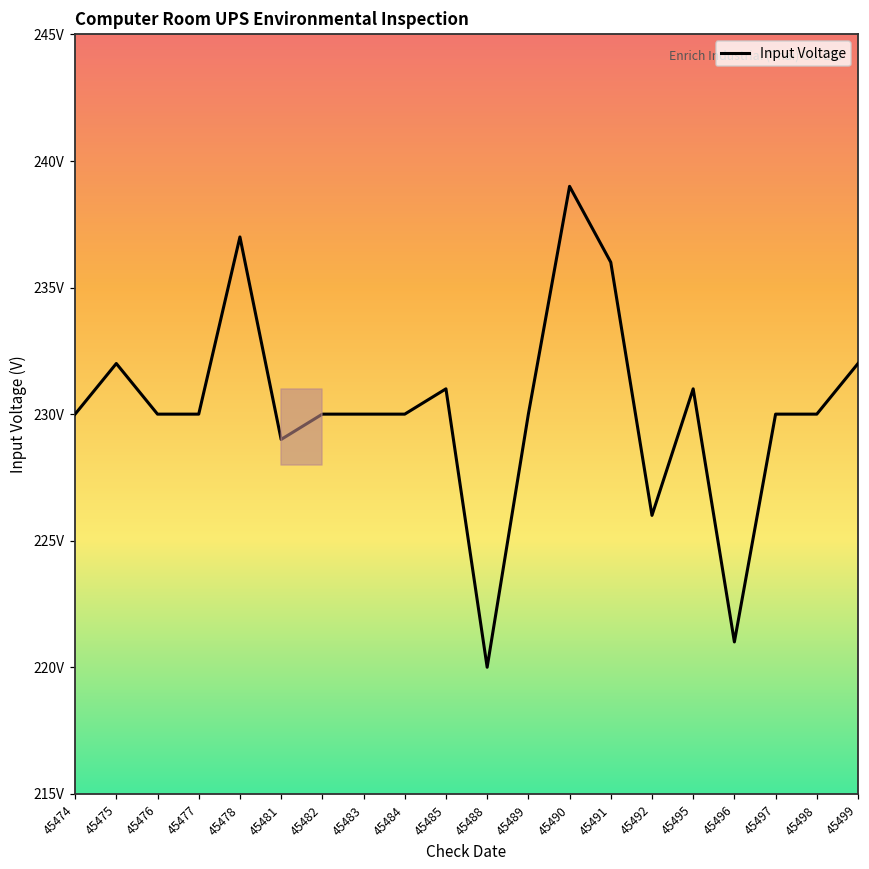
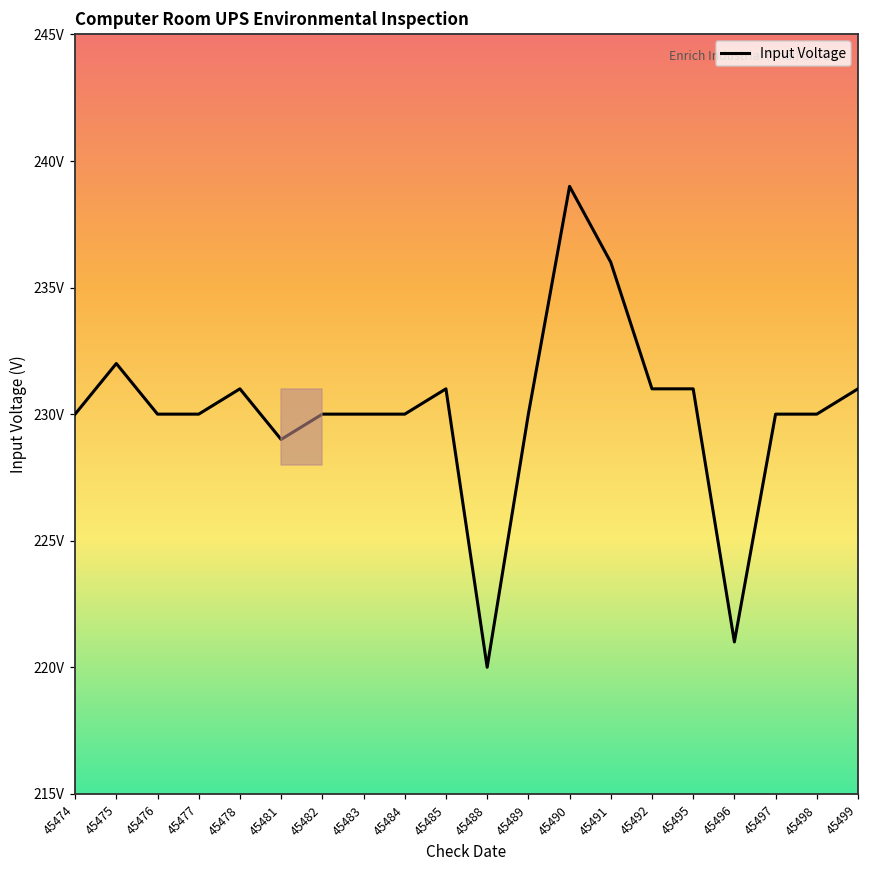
  {
    "Input Voltage": {
      "45474": "230V",
      "45475": "232V",
      "45476": "230V",
      "45477": "230V",
-     "45478": "237V",
+     "45478": "231V",
      "45481": "229V",
      "45482": "230V",
      "45483": "230V",
      "45484": "230V",
      "45485": "231V",
      "45488": "220V",
      "45489": "230V",
      "45490": "239V",
      "45491": "236V",
-     "45492": "226V",
+     "45492": "231V",
      "45495": "231V",
      "45496": "221V",
      "45497": "230V",
      "45498": "230V",
-     "45499": "232V"
+     "45499": "231V"
    }
  }
